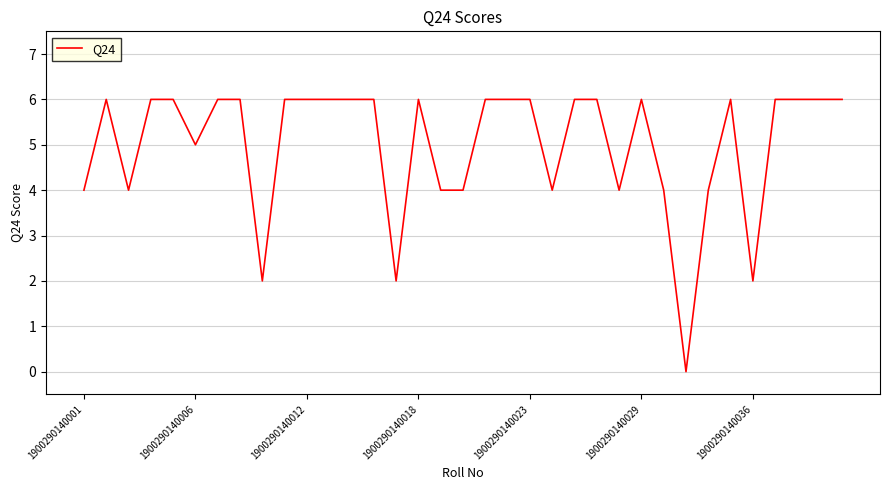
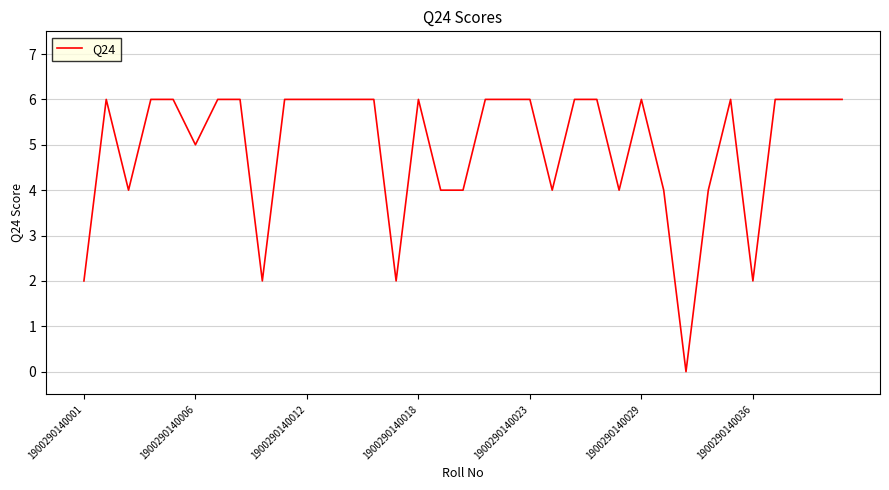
  {
-   "1900290140001": 4,
+   "1900290140001": 2,
    "1900290140006": 5,
    "1900290140012": 6,
    "1900290140018": 6,
    "1900290140023": 6,
    "1900290140029": 6,
    "1900290140036": 2
  }
